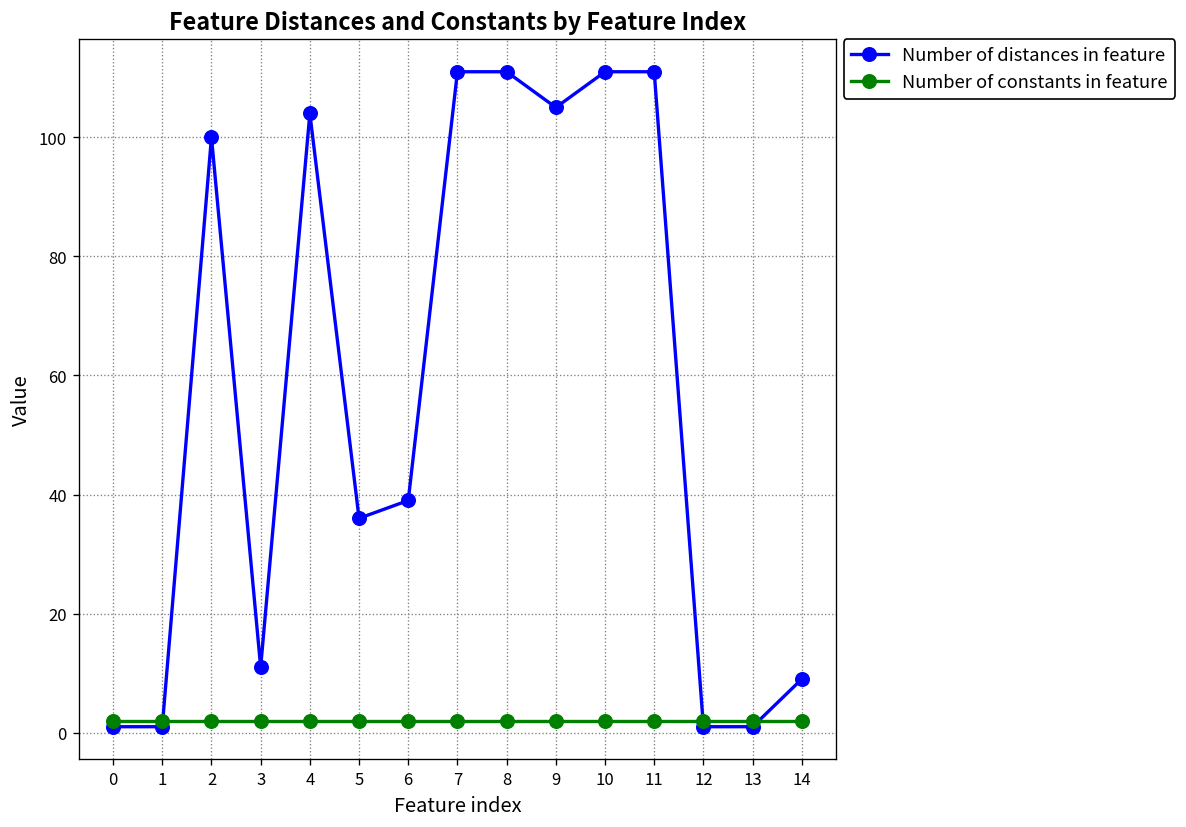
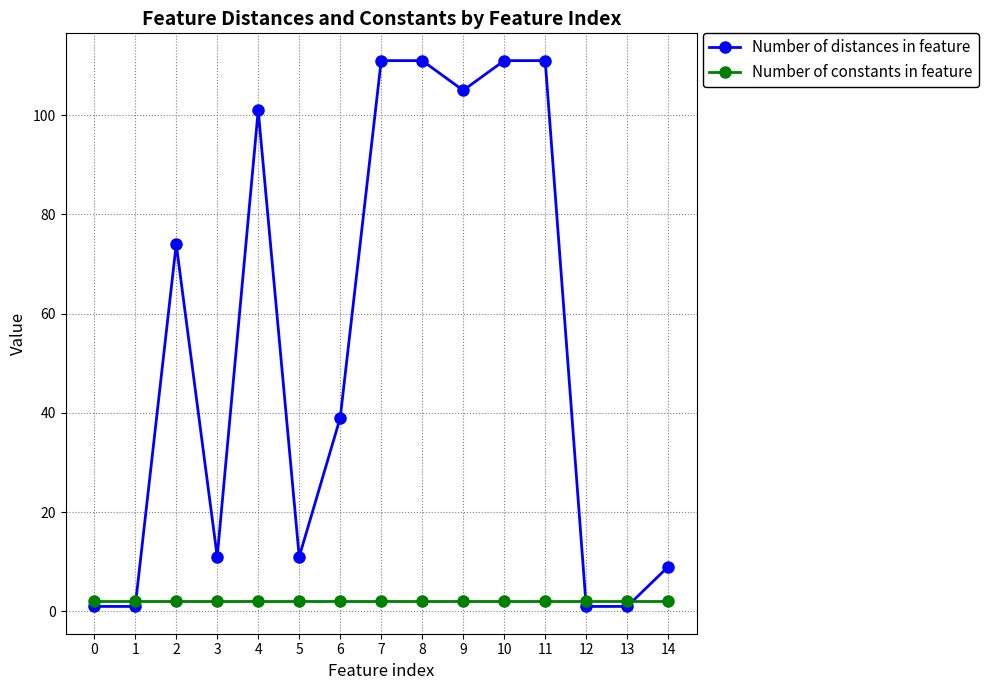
  {
    "Number of distances in feature": {
      "0": 1,
      "1": 1,
-     "2": 100,
+     "2": 74,
      "3": 11,
-     "4": 104,
-     "5": 36,
+     "4": 101,
+     "5": 11,
      "6": 39,
      "7": 111,
      "8": 111,
      "9": 105,
      "10": 111,
      "11": 111,
      "12": 1,
      "13": 1,
      "14": 9
    },
    "Number of constants in feature": {
      "0": 2,
      "1": 2,
      "2": 2,
      "3": 2,
      "4": 2,
      "5": 2,
      "6": 2,
      "7": 2,
      "8": 2,
      "9": 2,
      "10": 2,
      "11": 2,
      "12": 2,
      "13": 2,
      "14": 2
    }
  }
